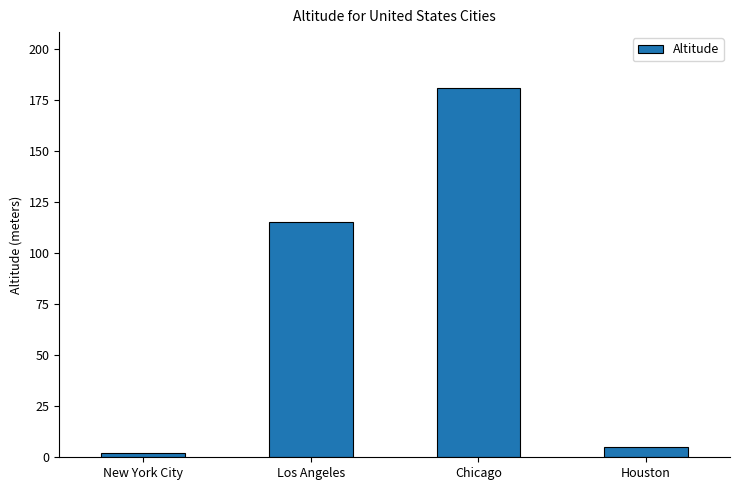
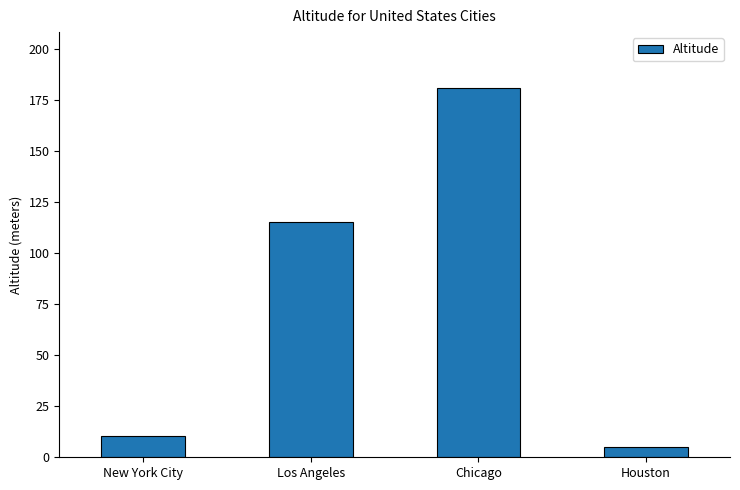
  {
-   "New York City": 2,
+   "New York City": 10,
    "Los Angeles": 115,
    "Chicago": 181,
    "Houston": 5
  }
